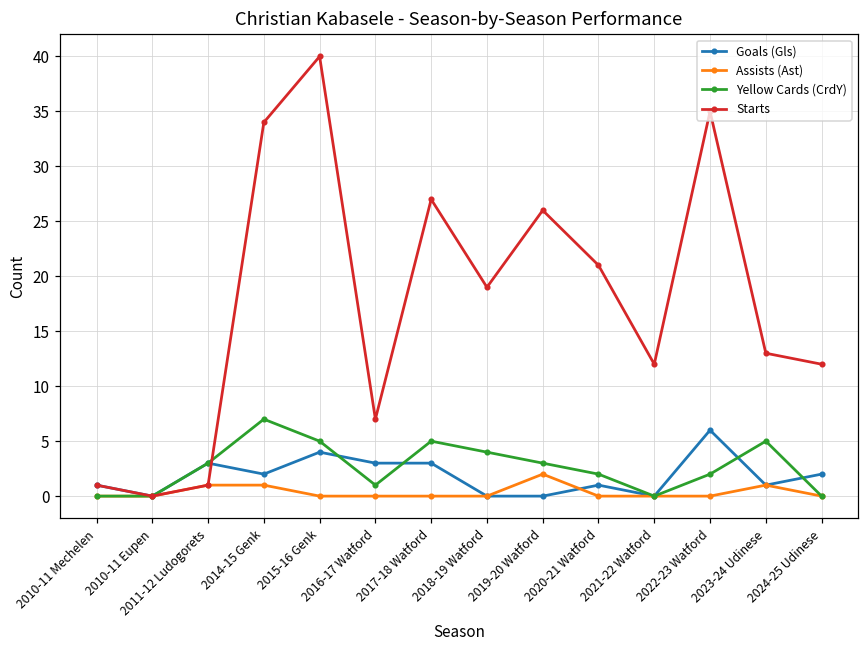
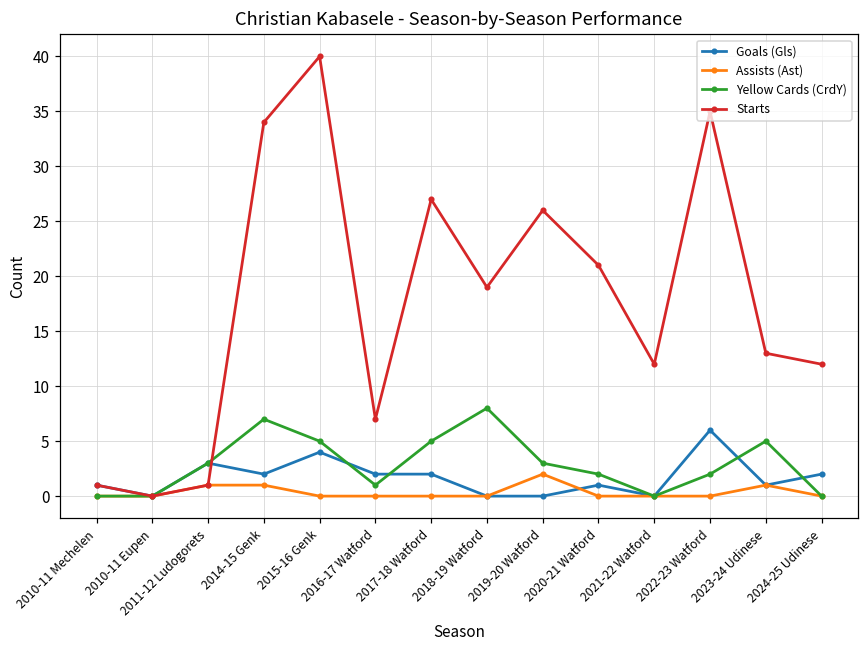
  {
    "Goals (Gls)": {
      "2014-15 Genk": 2,
      "2015-16 Genk": 4,
-     "2016-17 Watford": 3,
-     "2017-18 Watford": 3,
+     "2016-17 Watford": 2,
+     "2017-18 Watford": 2,
      "2019-20 Watford": 0,
      "2020-21 Watford": 1,
      "2022-23 Watford": 6,
      "2024-25 Udinese": 2
    },
    "Assists (Ast)": {
      "2014-15 Genk": 1,
      "2015-16 Genk": 0,
      "2016-17 Watford": 0,
      "2017-18 Watford": 0,
      "2019-20 Watford": 2,
      "2020-21 Watford": 0,
      "2022-23 Watford": 0
    },
    "Yellow Cards (CrdY)": {
      "2014-15 Genk": 7,
      "2015-16 Genk": 5,
      "2016-17 Watford": 1,
      "2017-18 Watford": 5,
-     "2018-19 Watford": 4,
+     "2018-19 Watford": 8,
      "2019-20 Watford": 3,
      "2020-21 Watford": 2,
      "2022-23 Watford": 2,
      "2023-24 Udinese": 5
    },
    "Starts": {
      "2014-15 Genk": 34,
      "2015-16 Genk": 40,
      "2016-17 Watford": 7,
      "2017-18 Watford": 27,
      "2018-19 Watford": 19,
      "2019-20 Watford": 26,
      "2020-21 Watford": 21,
      "2021-22 Watford": 12,
      "2023-24 Udinese": 13,
      "2024-25 Udinese": 12
    }
  }
